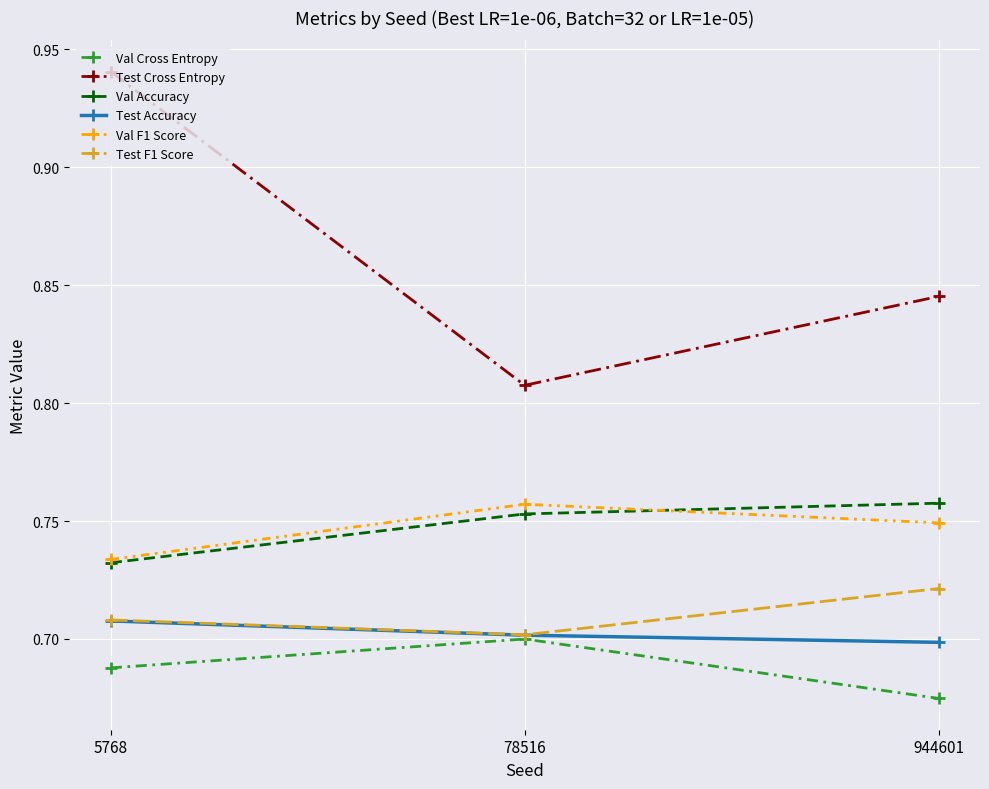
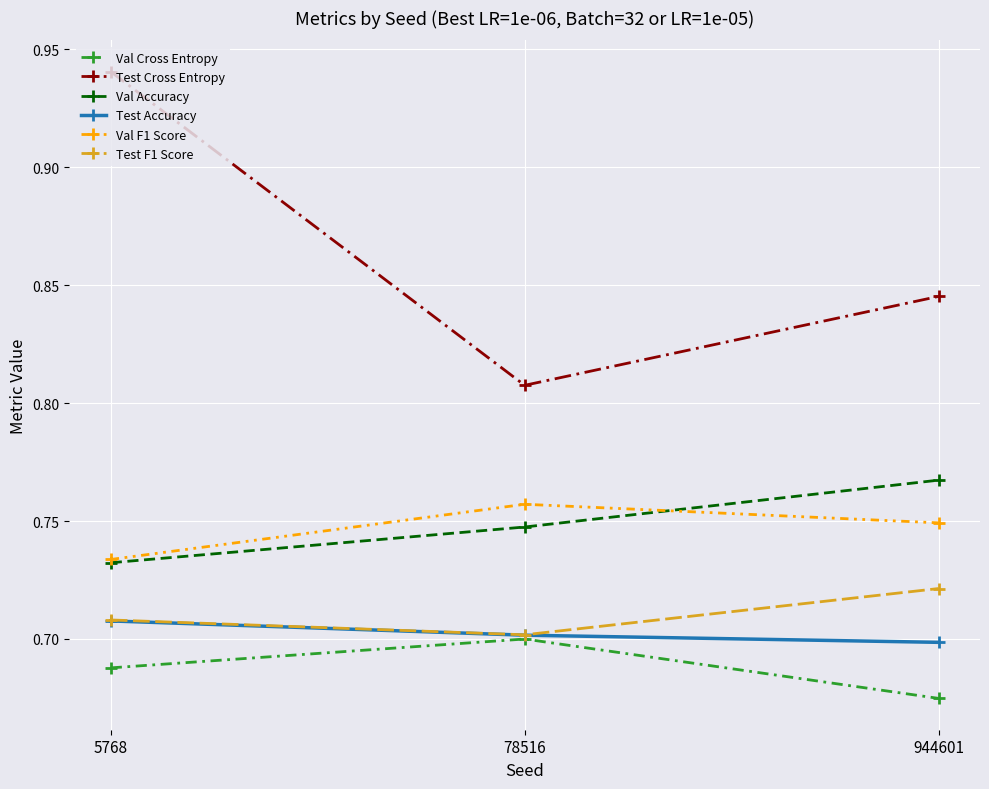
  {
    "Val Cross Entropy": {
      "5768": 0.688,
      "78516": 0.700,
      "944601": 0.675
    },
    "Test Cross Entropy": {
      "78516": 0.808,
      "944601": 0.845
    },
    "Val Accuracy": {
      "5768": 0.732,
-     "78516": 0.753,
-     "944601": 0.758
+     "78516": 0.747,
+     "944601": 0.767
    },
    "Test Accuracy": {
      "944601": 0.699
    }
  }
